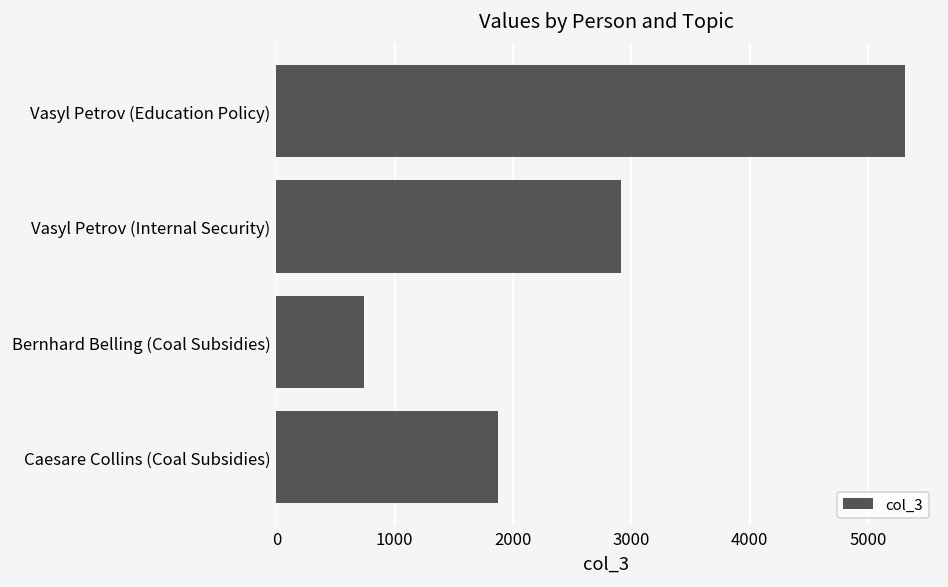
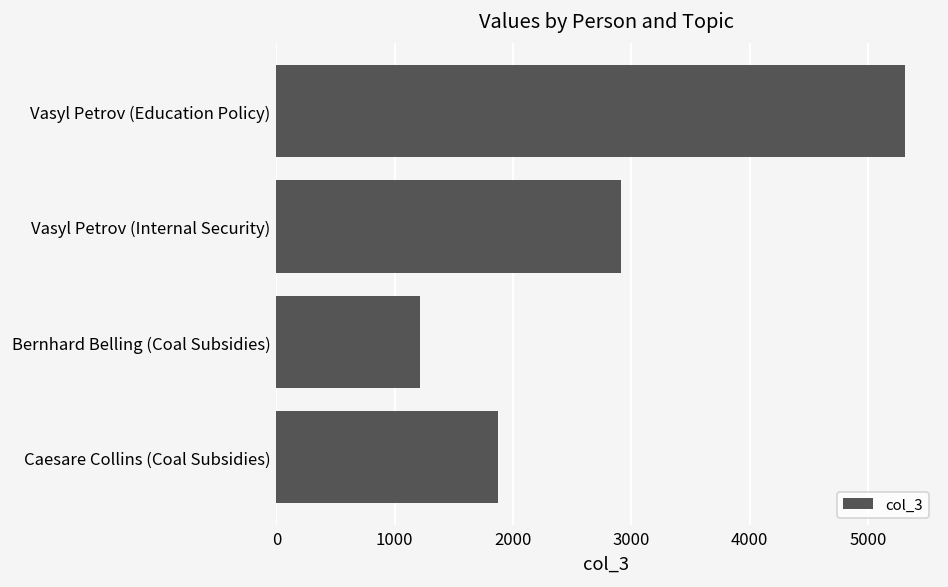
  {
    "Vasyl Petrov (Education Policy)": 5300,
    "Vasyl Petrov (Internal Security)": 2900,
-   "Bernhard Belling (Coal Subsidies)": 700,
+   "Bernhard Belling (Coal Subsidies)": 1200,
    "Caesare Collins (Coal Subsidies)": 1900
  }
